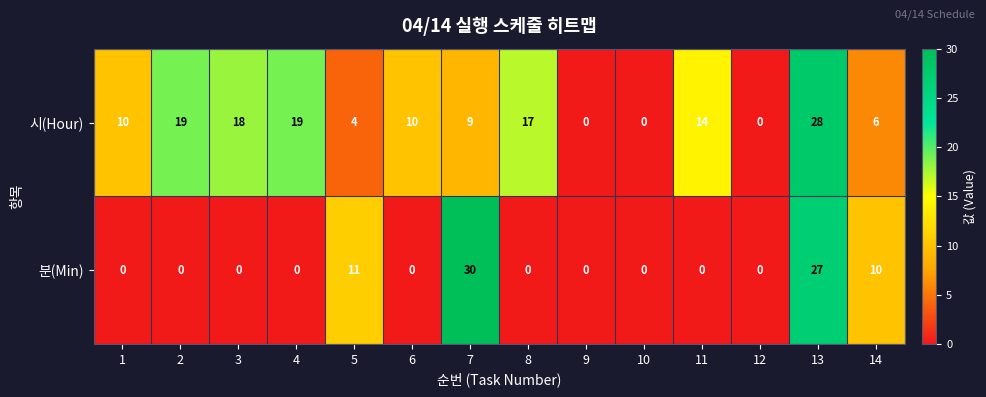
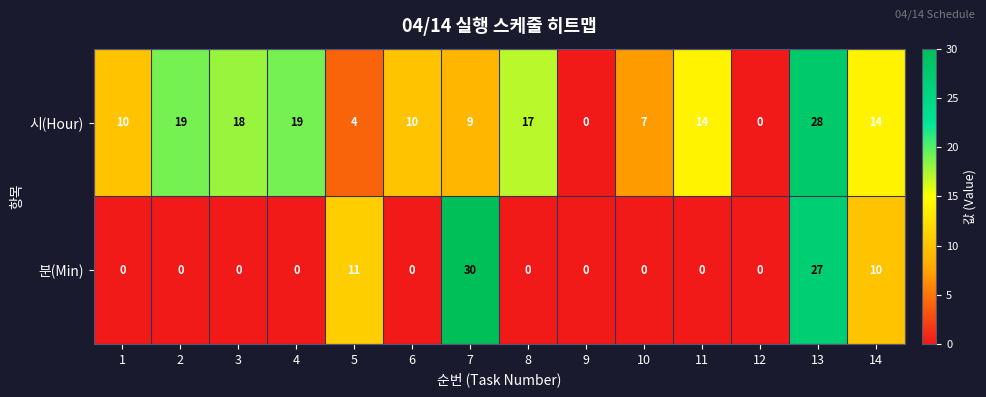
  {
    "시(Hour)": {
      "1": 10,
      "2": 19,
      "3": 18,
      "4": 19,
      "5": 4,
      "6": 10,
      "7": 9,
      "8": 17,
      "9": 0,
-     "10": 0,
+     "10": 7,
      "11": 14,
      "12": 0,
      "13": 28,
-     "14": 6
+     "14": 14
    },
    "분(Min)": {
      "1": 0,
      "2": 0,
      "3": 0,
      "4": 0,
      "5": 11,
      "6": 0,
      "7": 30,
      "8": 0,
      "9": 0,
      "10": 0,
      "11": 0,
      "12": 0,
      "13": 27,
      "14": 10
    }
  }
